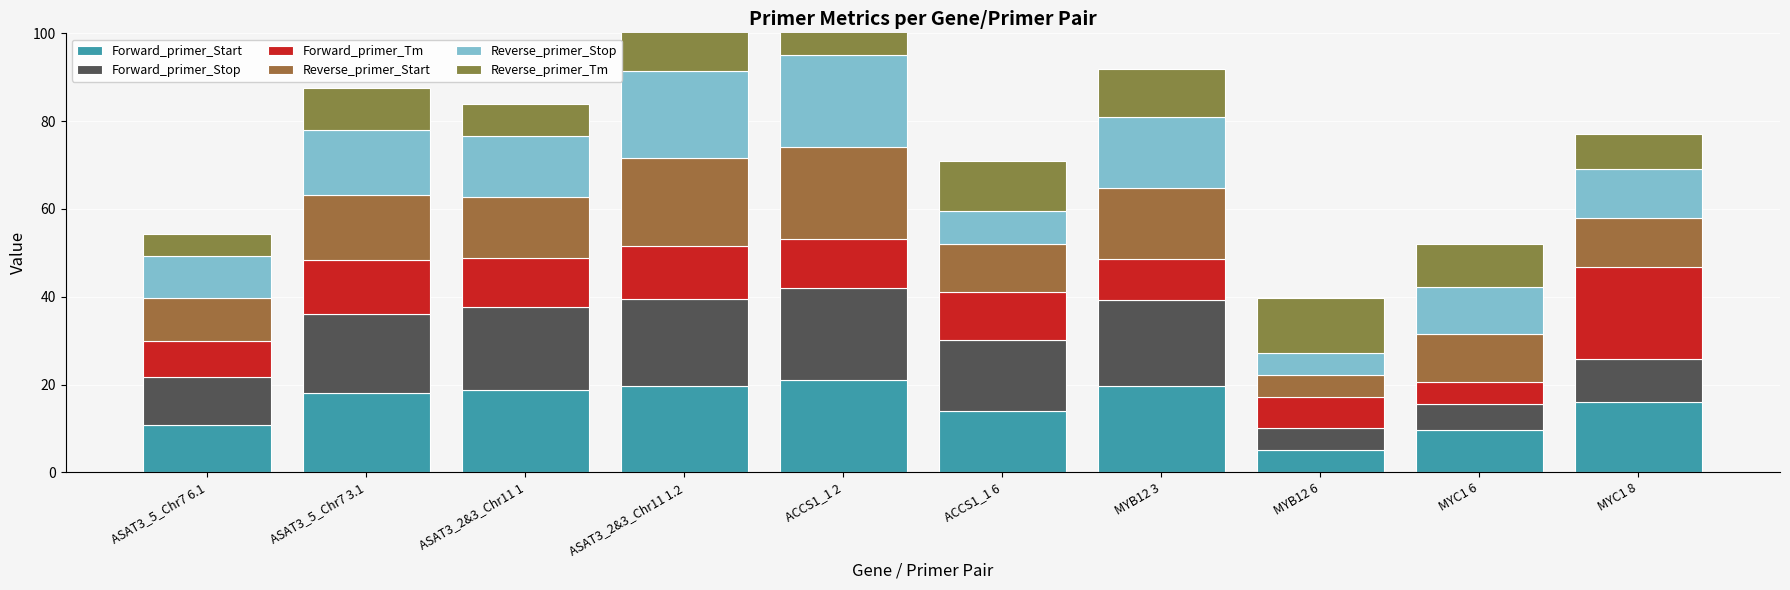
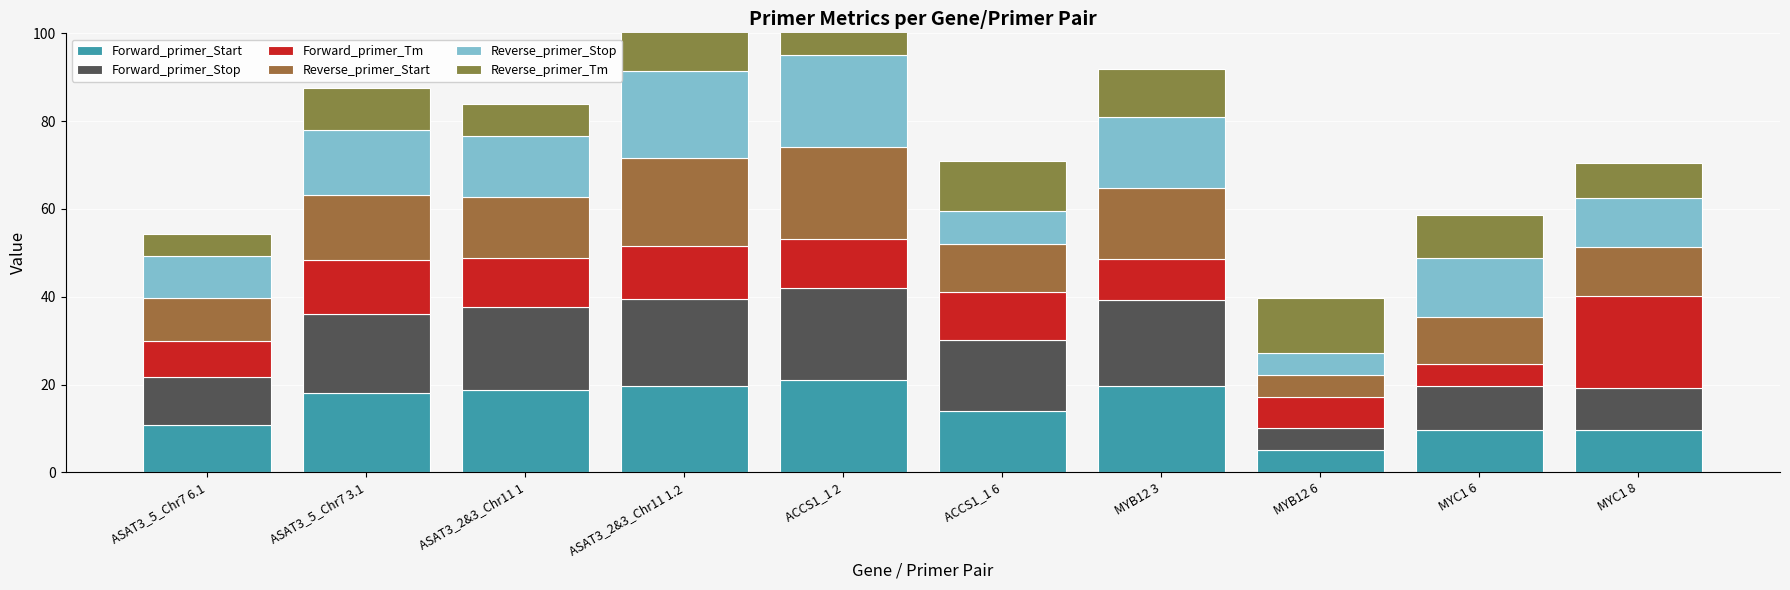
  {
    "Forward_primer_Start": {
      "ASAT3_5_Chr7 6.1": 11,
      "ASAT3_5_Chr7 3.1": 18,
      "ASAT3_2&3_Chr11 1": 19,
      "ASAT3_2&3_Chr11 1.2": 20,
      "ACCS1_1 2": 21,
      "ACCS1_1 6": 14,
      "MYB12 3": 20,
      "MYB12 6": 5,
      "MYC1 6": 10,
-     "MYC1 8": 16
+     "MYC1 8": 10
    },
    "Forward_primer_Stop": {
      "ASAT3_5_Chr7 6.1": 11,
      "ASAT3_5_Chr7 3.1": 18,
      "ASAT3_2&3_Chr11 1": 19,
      "ASAT3_2&3_Chr11 1.2": 20,
      "ACCS1_1 2": 21,
      "ACCS1_1 6": 16,
      "MYB12 3": 20,
      "MYB12 6": 5,
-     "MYC1 6": 6,
+     "MYC1 6": 10,
      "MYC1 8": 10
    },
    "Forward_primer_Tm": {
      "ASAT3_5_Chr7 6.1": 8,
      "ASAT3_5_Chr7 3.1": 12,
      "ASAT3_2&3_Chr11 1": 11,
      "ASAT3_2&3_Chr11 1.2": 12,
      "ACCS1_1 2": 11,
      "ACCS1_1 6": 11,
      "MYB12 3": 9,
      "MYB12 6": 7,
      "MYC1 6": 5,
      "MYC1 8": 21
    },
    "Reverse_primer_Stop": {
      "ASAT3_5_Chr7 6.1": 10,
      "ASAT3_5_Chr7 3.1": 15,
      "ASAT3_2&3_Chr11 1": 14,
      "ASAT3_2&3_Chr11 1.2": 20,
      "ACCS1_1 2": 21,
      "ACCS1_1 6": 7,
      "MYB12 3": 16,
      "MYB12 6": 5,
-     "MYC1 6": 11,
+     "MYC1 6": 13,
      "MYC1 8": 11
    }
  }
